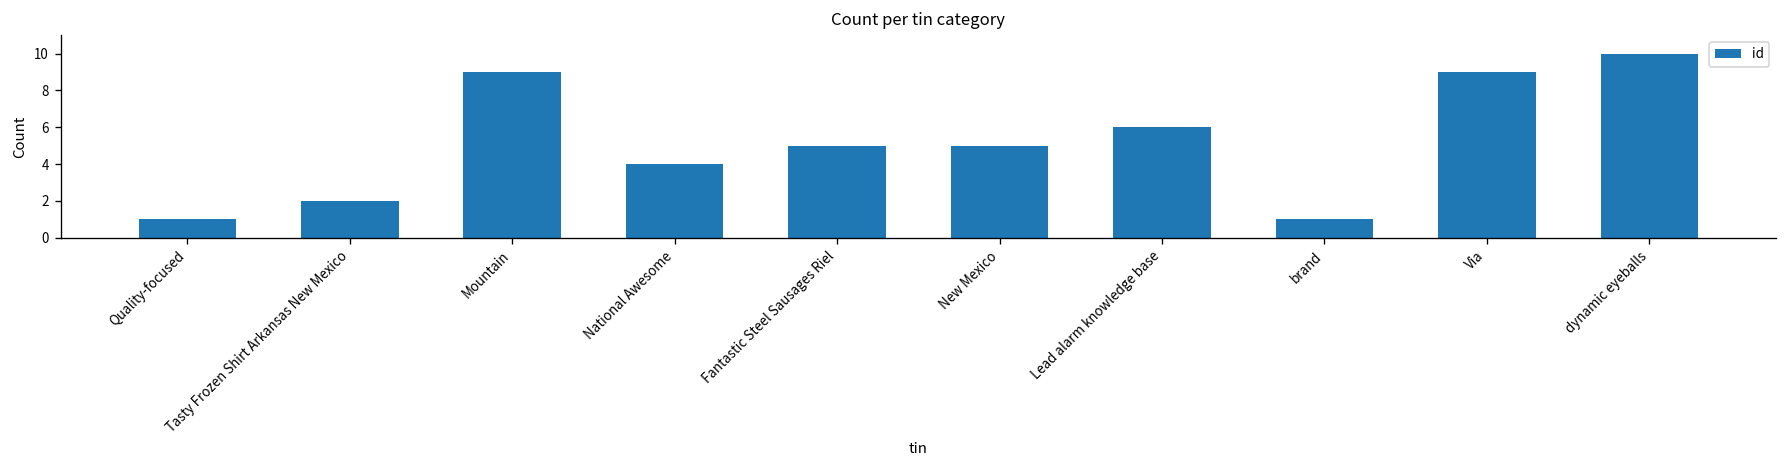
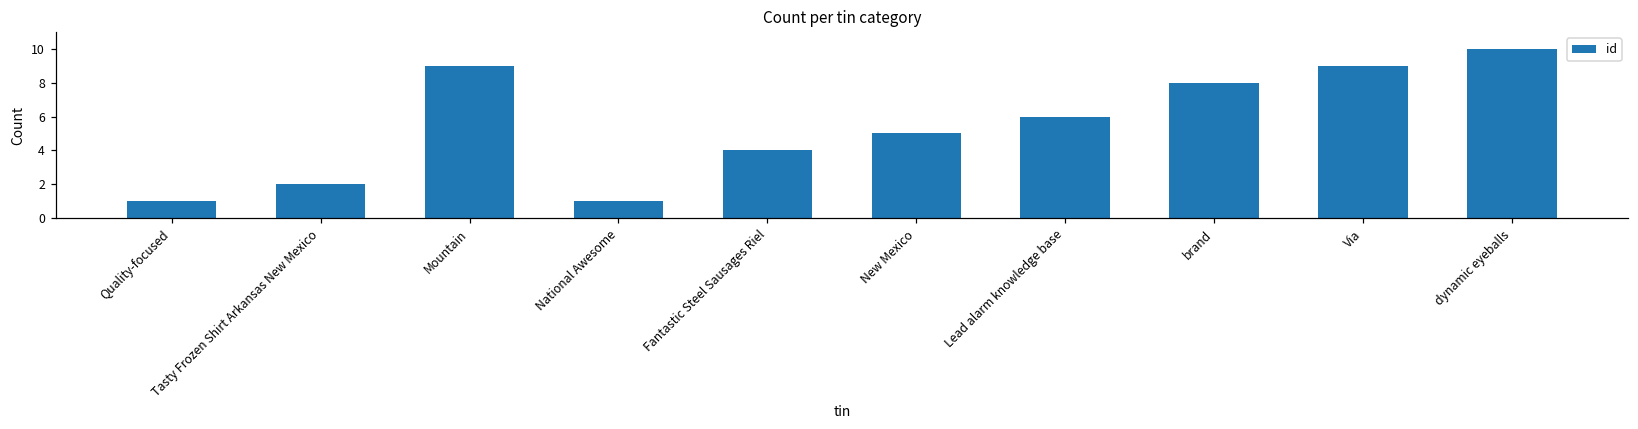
  {
    "Quality-focused": 1,
    "Tasty Frozen Shirt Arkansas New Mexico": 2,
    "Mountain": 9,
-   "National Awesome": 4,
-   "Fantastic Steel Sausages Riel": 5,
+   "National Awesome": 1,
+   "Fantastic Steel Sausages Riel": 4,
    "New Mexico": 5,
    "Lead alarm knowledge base": 6,
-   "brand": 1,
+   "brand": 8,
    "Via": 9,
    "dynamic eyeballs": 10
  }
